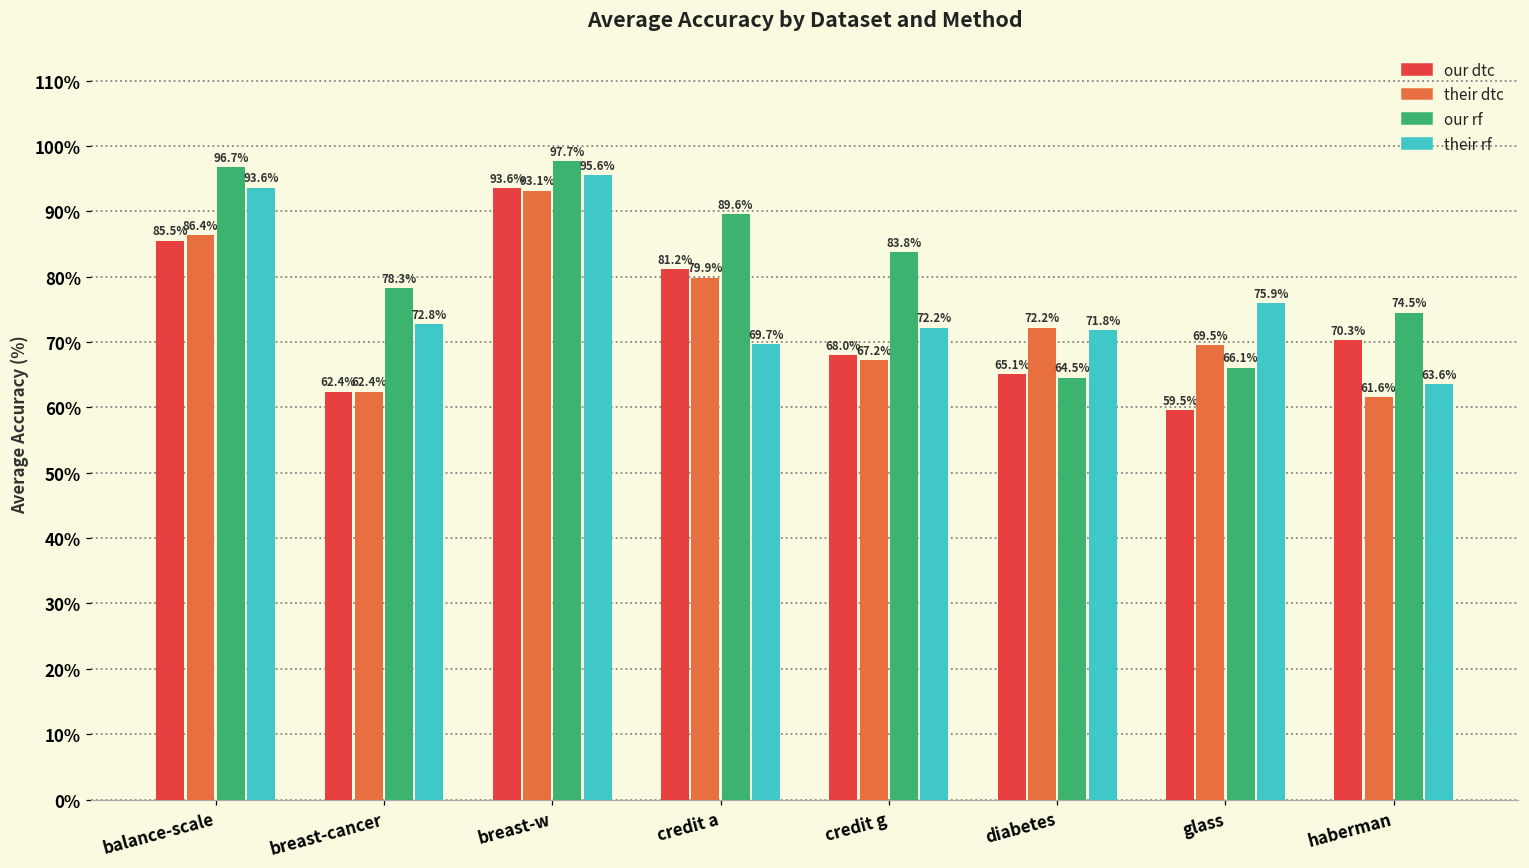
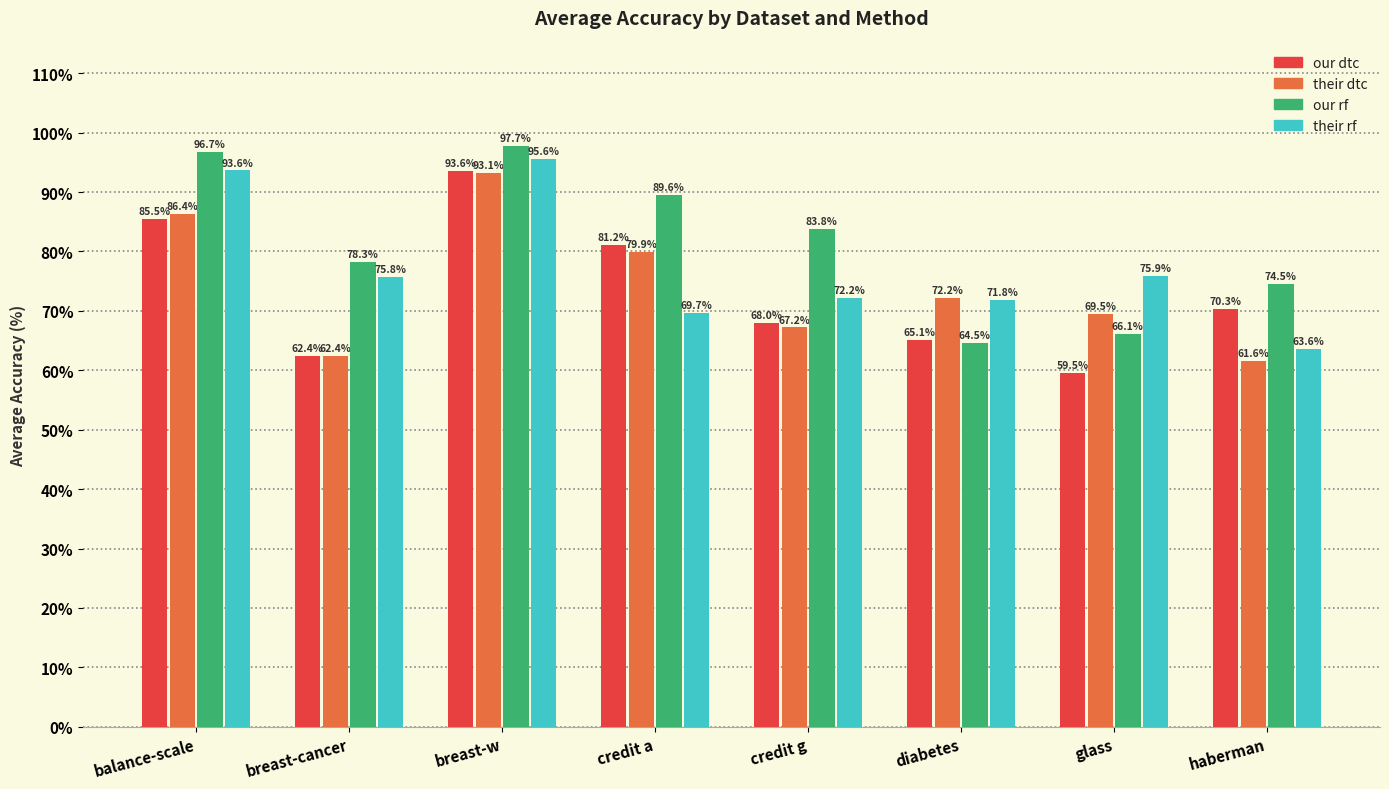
  {
    "our rf": {
      "balance-scale": "96.7%",
      "breast-cancer": "78.3%",
      "breast-w": "97.7%",
      "credit a": "89.6%",
      "credit g": "83.8%",
      "diabetes": "64.5%",
      "glass": "66.1%",
      "haberman": "74.5%"
    },
    "their rf": {
      "balance-scale": "93.6%",
-     "breast-cancer": "72.8%",
+     "breast-cancer": "75.8%",
      "breast-w": "95.6%",
      "credit a": "69.7%",
      "credit g": "72.2%",
      "diabetes": "71.8%",
      "glass": "75.9%",
      "haberman": "63.6%"
    }
  }
